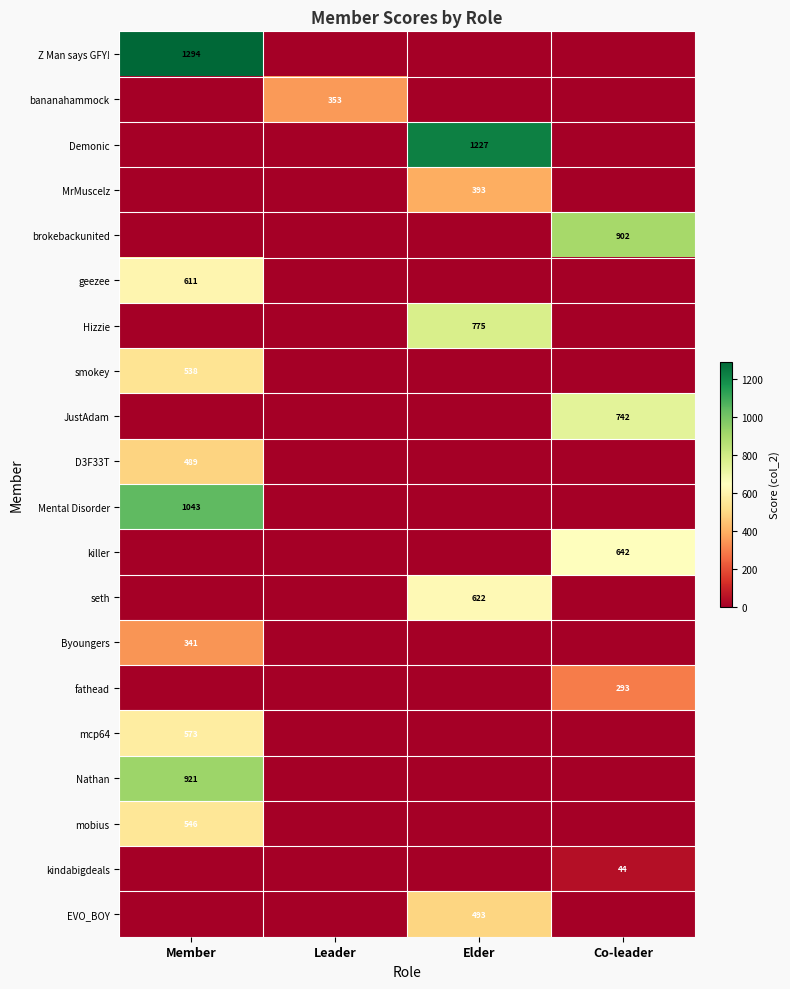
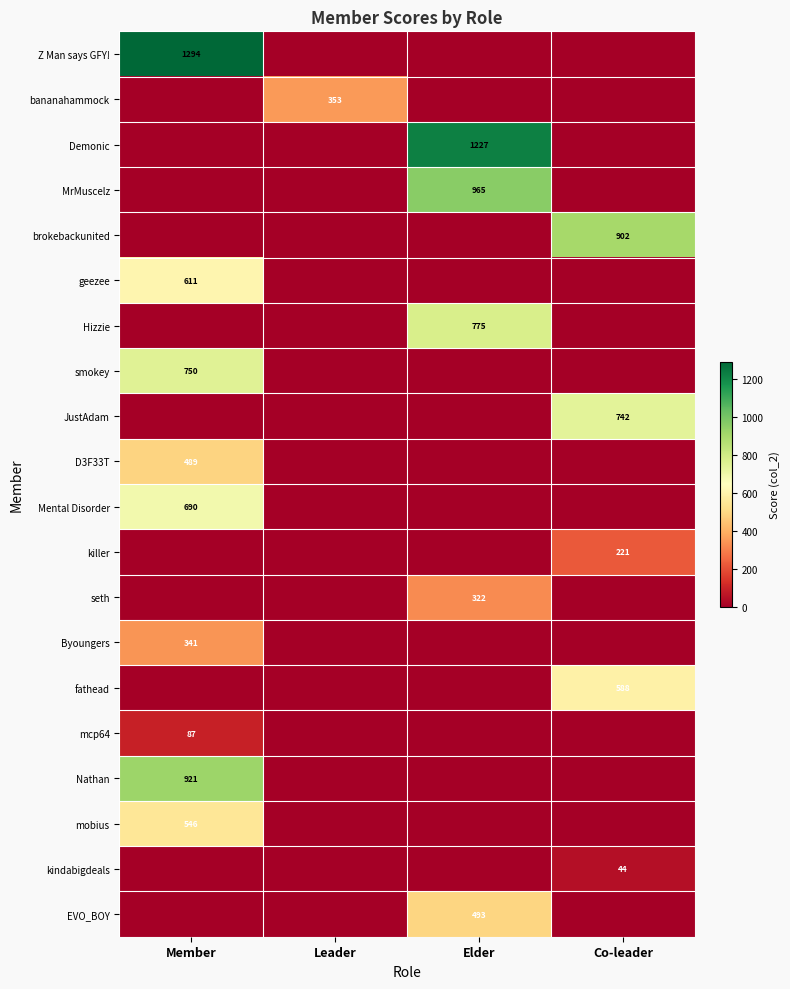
  {
    "Z Man says GFY!": {
      "Member": 1294
    },
    "bananahammock": {
      "Leader": 353
    },
    "Demonic": {
      "Elder": 1227
    },
    "MrMuscelz": {
-     "Elder": 393
+     "Elder": 965
    },
    "brokebackunited": {
      "Co-leader": 902
    },
    "geezee": {
      "Member": 611
    },
    "Hizzie": {
      "Elder": 775
    },
    "smokey": {
-     "Member": 538
+     "Member": 750
    },
    "JustAdam": {
      "Co-leader": 742
    },
    "D3F33T": {
      "Member": 489
    },
    "Mental Disorder": {
-     "Member": 1043
+     "Member": 690
    },
    "killer": {
-     "Co-leader": 642
+     "Co-leader": 221
    },
    "seth": {
-     "Elder": 622
+     "Elder": 322
    },
    "Byoungers": {
      "Member": 341
    },
    "fathead": {
-     "Co-leader": 293
+     "Co-leader": 588
    },
    "mcp64": {
-     "Member": 573
+     "Member": 87
    },
    "Nathan": {
      "Member": 921
    },
    "mobius": {
      "Member": 546
    },
    "kindabigdeals": {
      "Co-leader": 44
    },
    "EVO_BOY": {
      "Elder": 493
    }
  }
